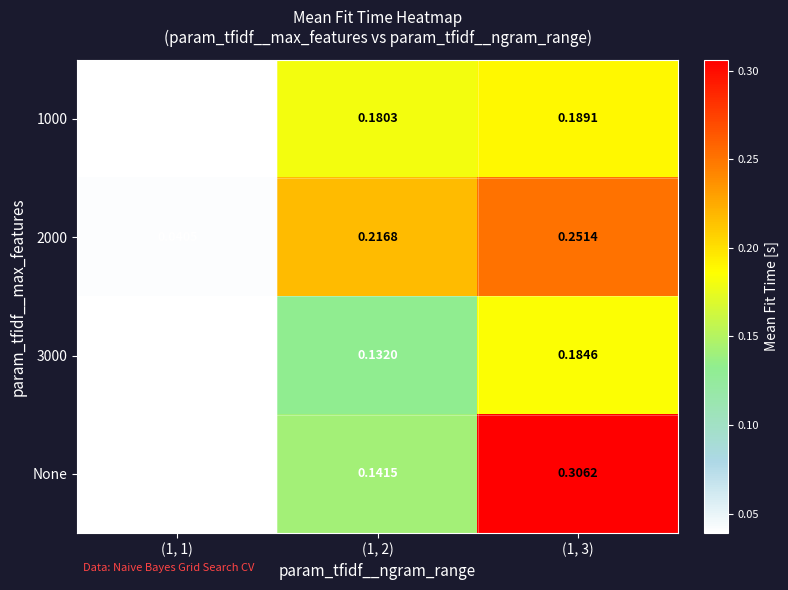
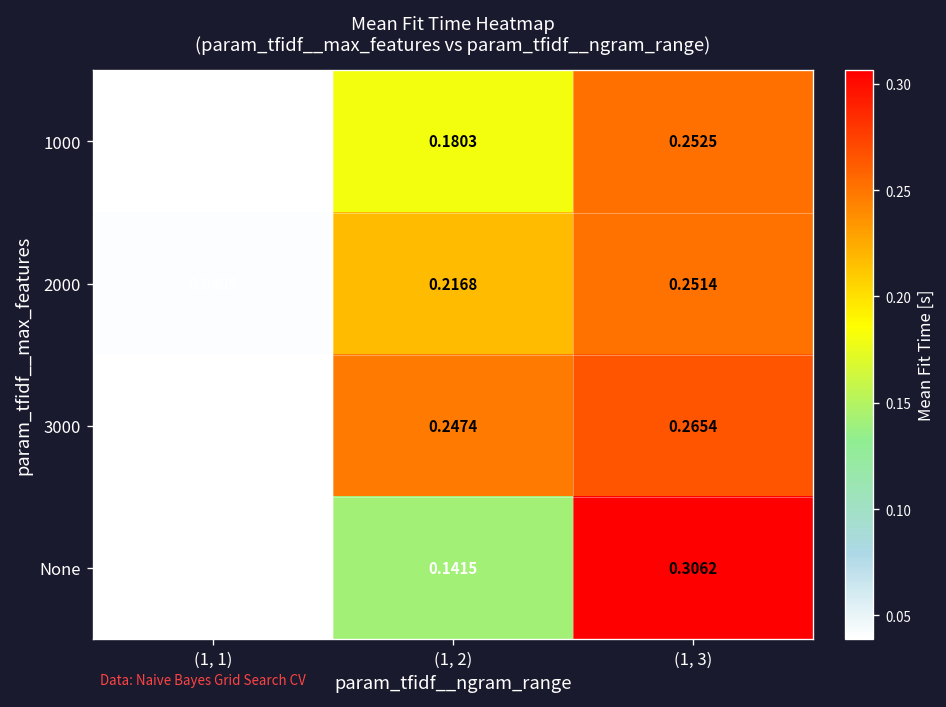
  {
    "1000": {
      "(1, 2)": 0.1803,
-     "(1, 3)": 0.1891
+     "(1, 3)": 0.2525
    },
    "2000": {
      "(1, 2)": 0.2168,
      "(1, 3)": 0.2514
    },
    "3000": {
-     "(1, 2)": 0.1320,
-     "(1, 3)": 0.1846
+     "(1, 2)": 0.2474,
+     "(1, 3)": 0.2654
    },
    "None": {
      "(1, 2)": 0.1415,
      "(1, 3)": 0.3062
    }
  }
